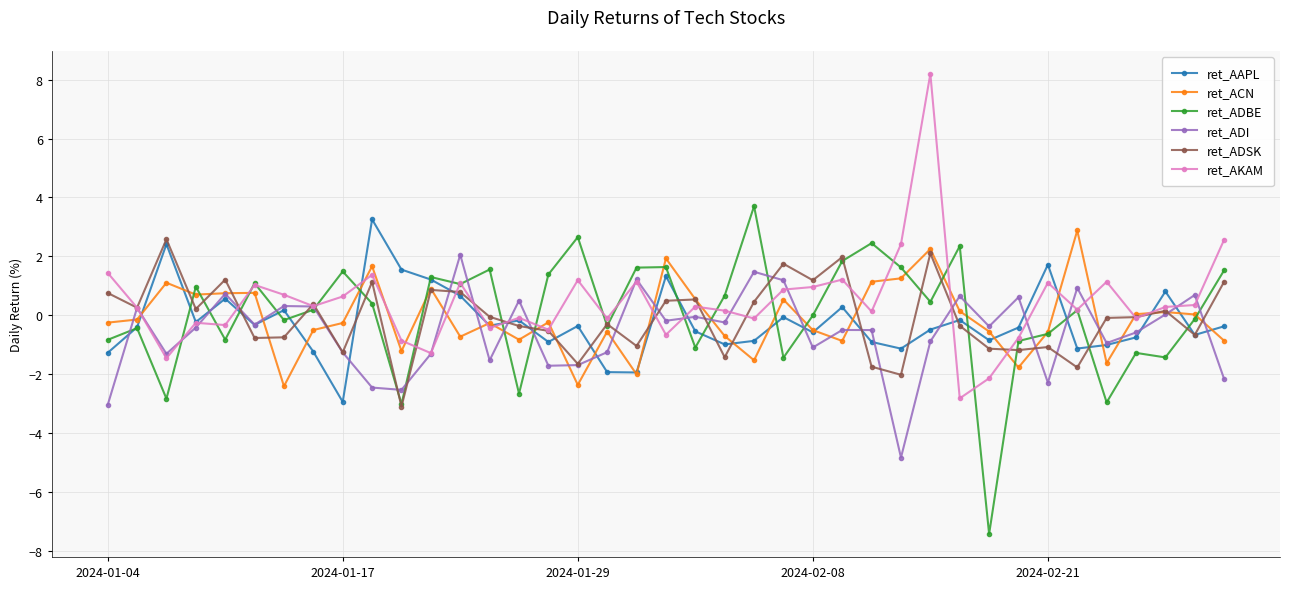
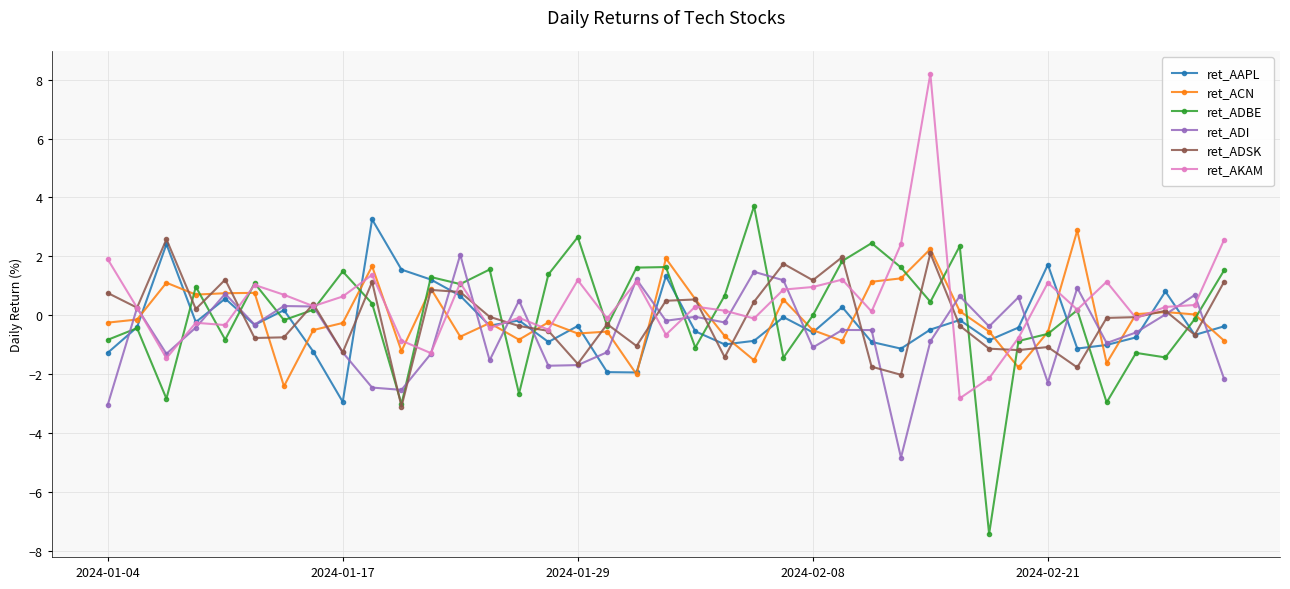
  {
    "ret_AAPL": {
      "2024-01-04": -1.3,
      "2024-01-17": -2.9,
      "2024-01-29": -0.4,
      "2024-02-21": 1.7
    },
    "ret_ACN": {
      "2024-01-04": -0.2,
      "2024-01-17": -0.3,
-     "2024-01-29": -2.4
+     "2024-01-29": -0.6
    },
    "ret_ADBE": {
      "2024-01-04": -0.8,
      "2024-01-17": 1.5,
      "2024-01-29": 2.7,
      "2024-02-08": 0.0
    },
    "ret_ADI": {
      "2024-01-04": -3.0,
      "2024-02-08": -1.1,
      "2024-02-21": -2.3
    },
    "ret_ADSK": {
      "2024-01-04": 0.8,
      "2024-02-08": 1.2,
      "2024-02-21": -1.1
    },
    "ret_AKAM": {
-     "2024-01-04": 1.4,
+     "2024-01-04": 1.9,
      "2024-01-17": 0.6,
      "2024-01-29": 1.2,
      "2024-02-08": 1.0,
      "2024-02-21": 1.1
    }
  }
